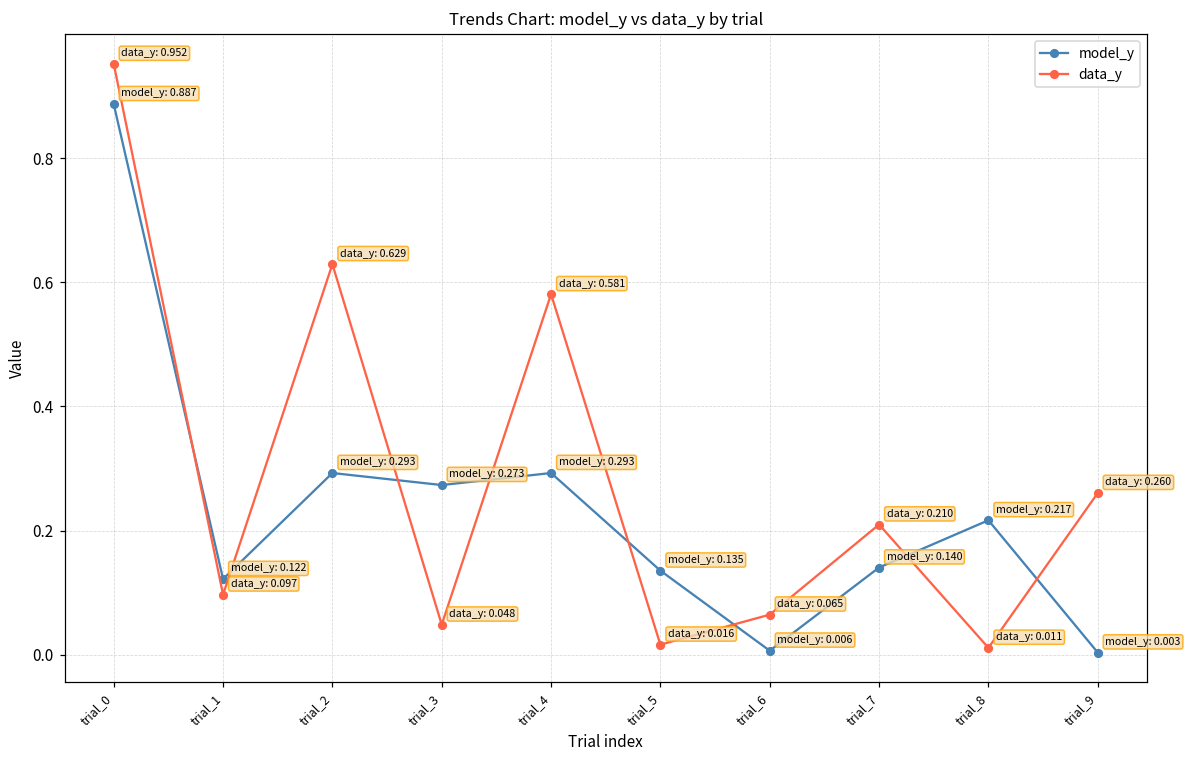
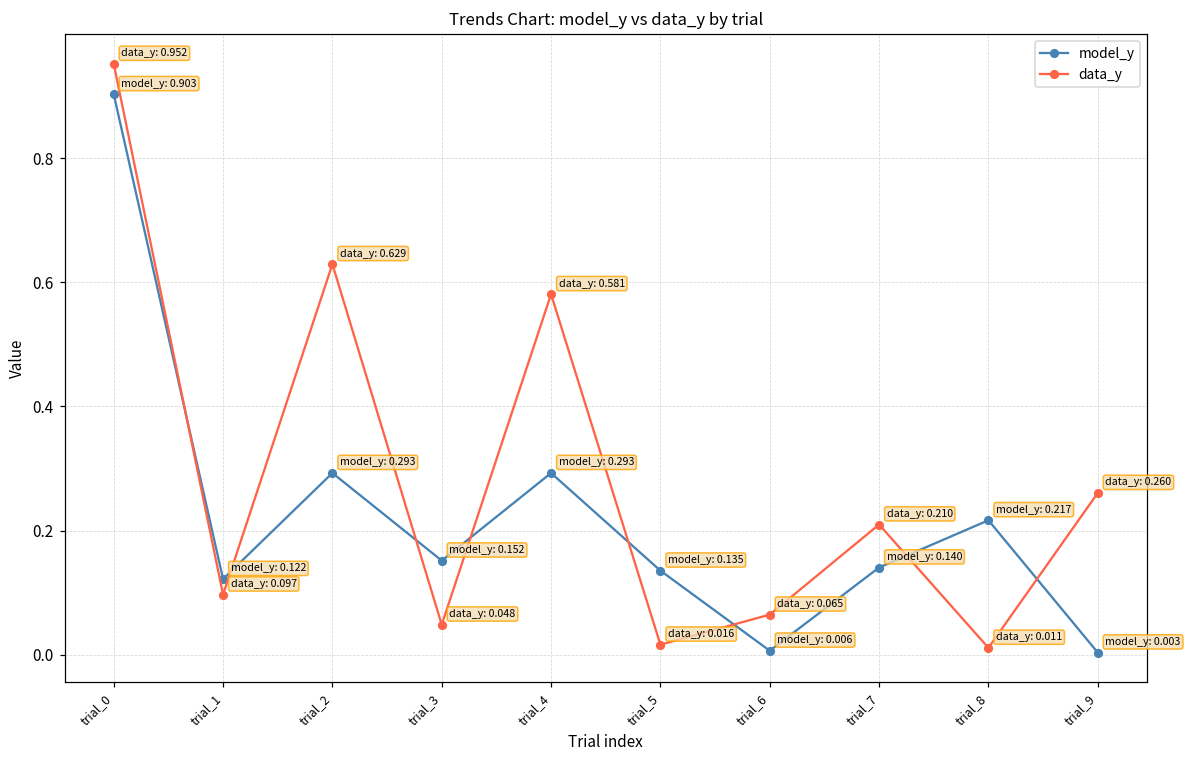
  {
    "model_y": {
-     "trial_0": 0.887,
-     "trial_3": 0.273
+     "trial_0": 0.903,
+     "trial_3": 0.152
    }
  }
